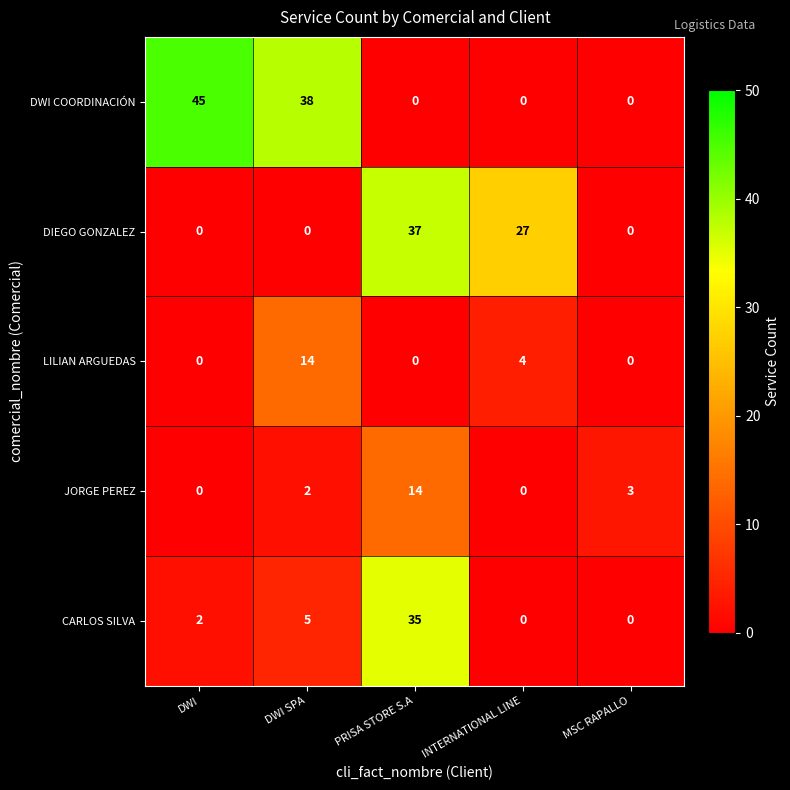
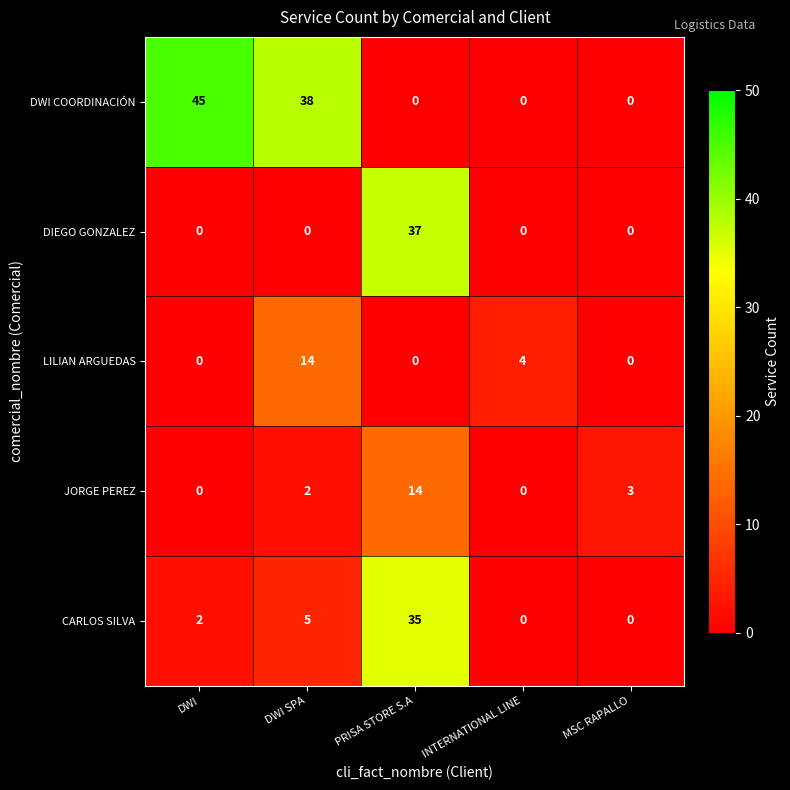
  {
    "DWI COORDINACIÓN": {
      "DWI": 45,
      "DWI SPA": 38,
      "PRISA STORE S.A": 0,
      "INTERNATIONAL LINE": 0,
      "MSC RAPALLO": 0
    },
    "DIEGO GONZALEZ": {
      "DWI": 0,
      "DWI SPA": 0,
      "PRISA STORE S.A": 37,
-     "INTERNATIONAL LINE": 27,
+     "INTERNATIONAL LINE": 0,
      "MSC RAPALLO": 0
    },
    "LILIAN ARGUEDAS": {
      "DWI": 0,
      "DWI SPA": 14,
      "PRISA STORE S.A": 0,
      "INTERNATIONAL LINE": 4,
      "MSC RAPALLO": 0
    },
    "JORGE PEREZ": {
      "DWI": 0,
      "DWI SPA": 2,
      "PRISA STORE S.A": 14,
      "INTERNATIONAL LINE": 0,
      "MSC RAPALLO": 3
    },
    "CARLOS SILVA": {
      "DWI": 2,
      "DWI SPA": 5,
      "PRISA STORE S.A": 35,
      "INTERNATIONAL LINE": 0,
      "MSC RAPALLO": 0
    }
  }
